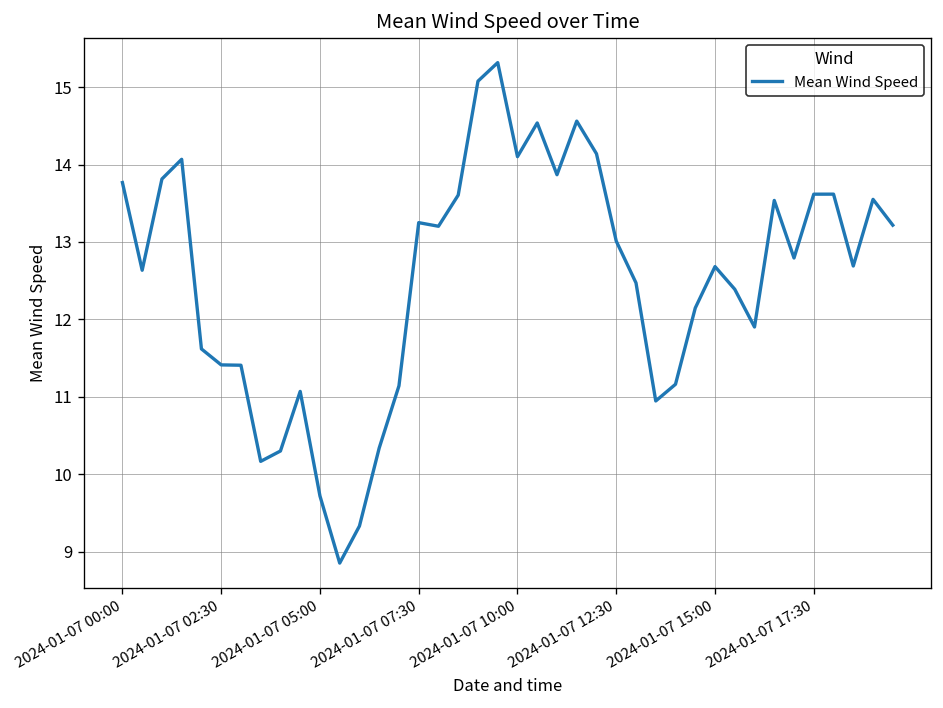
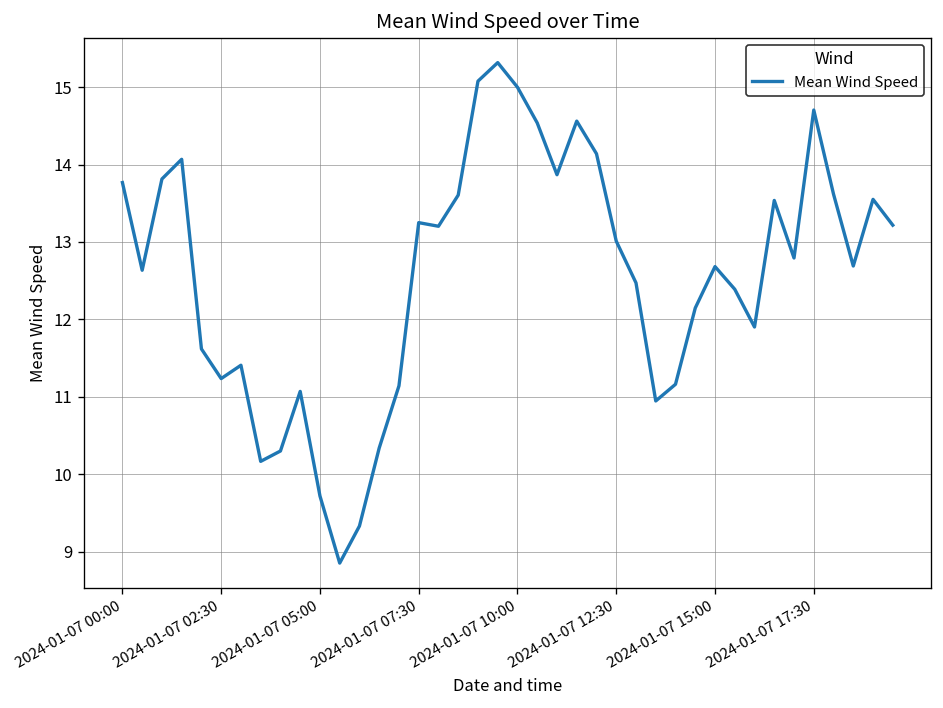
  {
    "2024-01-07 00:00": 13.8,
-   "2024-01-07 02:30": 11.4,
+   "2024-01-07 02:30": 11.2,
    "2024-01-07 05:00": 9.7,
    "2024-01-07 07:30": 13.2,
-   "2024-01-07 10:00": 14.1,
+   "2024-01-07 10:00": 15.0,
    "2024-01-07 12:30": 13.0,
    "2024-01-07 15:00": 12.7,
-   "2024-01-07 17:30": 13.6
+   "2024-01-07 17:30": 14.7
  }
